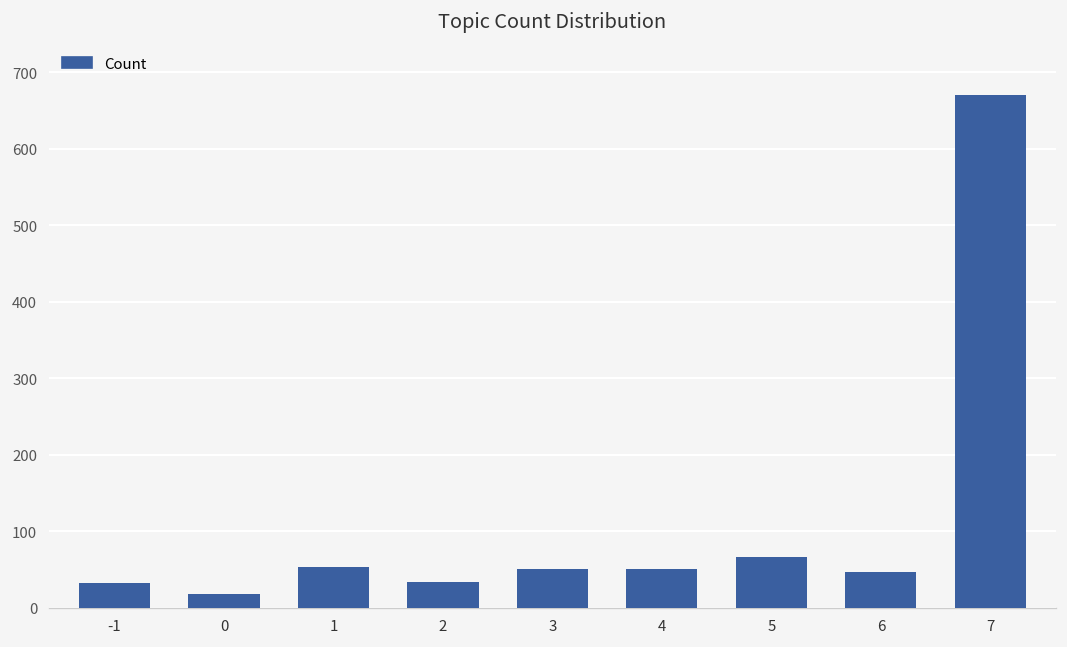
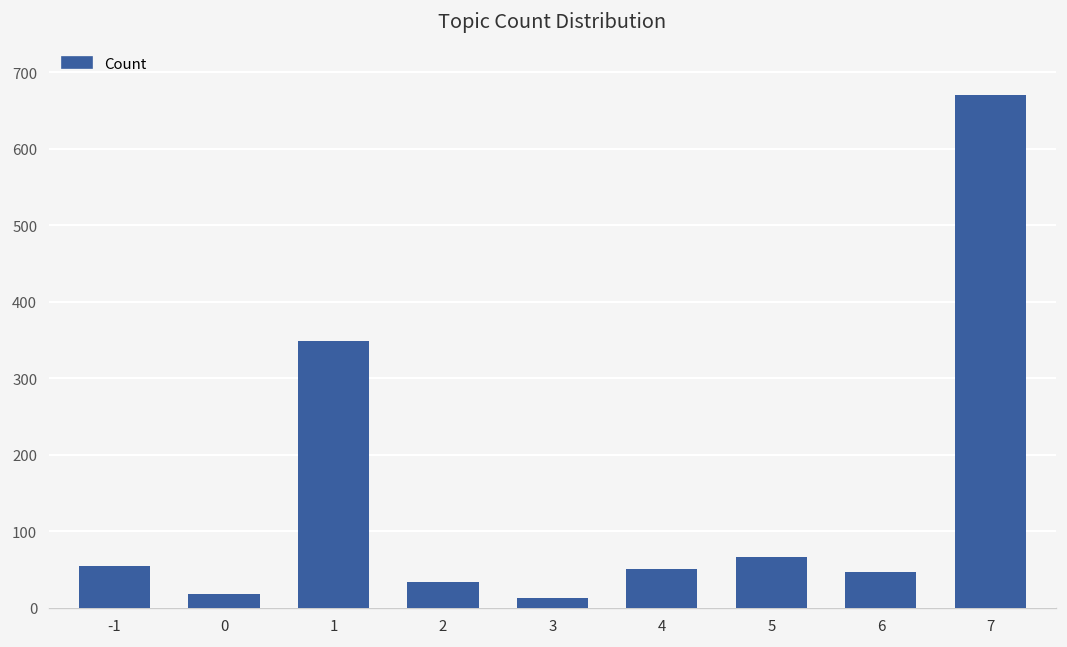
  {
-   "-1": 30,
+   "-1": 60,
    "0": 20,
-   "1": 50,
+   "1": 350,
    "2": 30,
-   "3": 50,
+   "3": 10,
    "4": 50,
    "5": 70,
    "6": 50,
    "7": 670
  }
